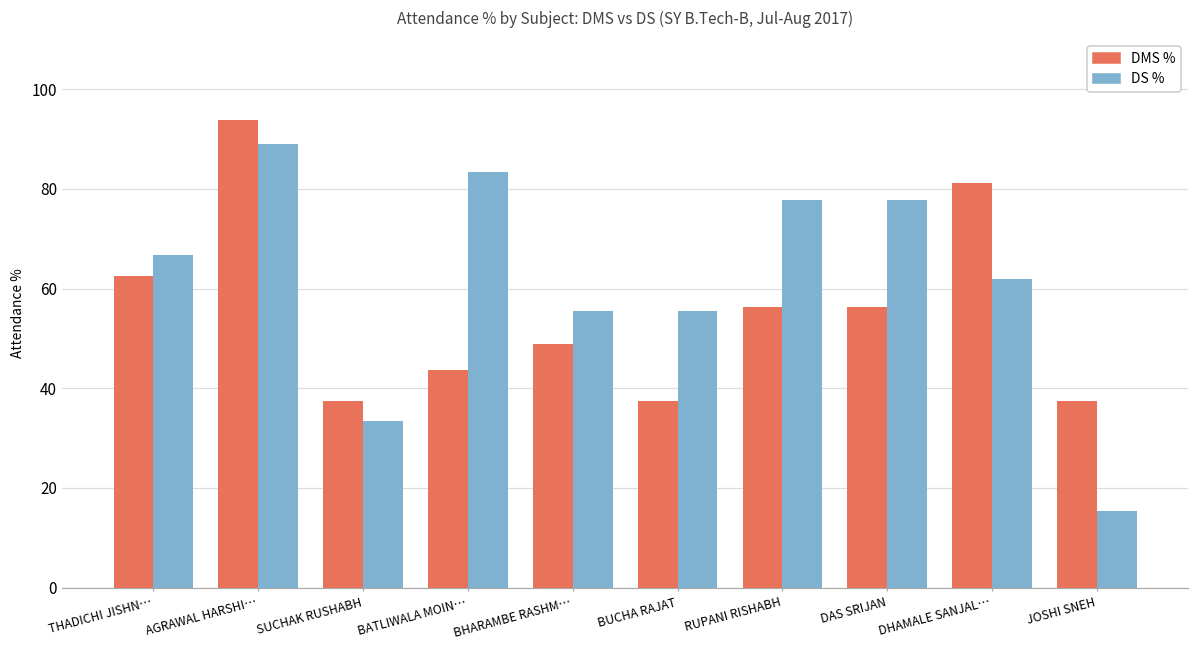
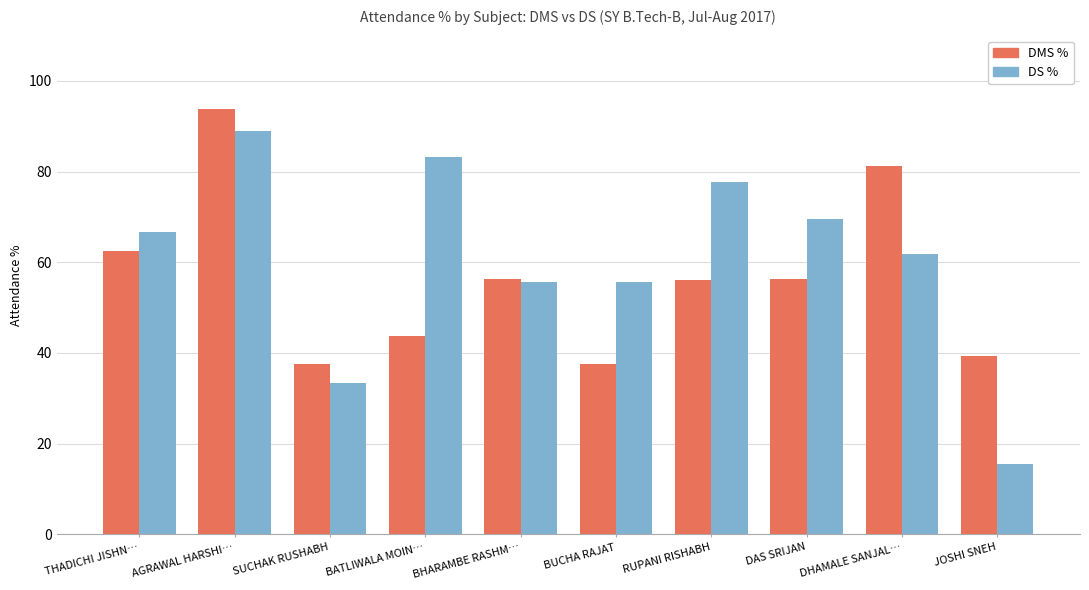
  {
    "DMS %": {
      "THADICHI JISHN…": 63,
      "AGRAWAL HARSHI…": 94,
      "SUCHAK RUSHABH": 38,
      "BATLIWALA MOIN…": 44,
-     "BHARAMBE RASHM…": 49,
+     "BHARAMBE RASHM…": 56,
      "BUCHA RAJAT": 38,
      "RUPANI RISHABH": 56,
      "DAS SRIJAN": 56,
      "DHAMALE SANJAL…": 81,
-     "JOSHI SNEH": 38
+     "JOSHI SNEH": 39
    },
    "DS %": {
      "THADICHI JISHN…": 67,
      "AGRAWAL HARSHI…": 89,
      "SUCHAK RUSHABH": 33,
      "BATLIWALA MOIN…": 83,
      "BHARAMBE RASHM…": 56,
      "BUCHA RAJAT": 56,
      "RUPANI RISHABH": 78,
-     "DAS SRIJAN": 78,
+     "DAS SRIJAN": 70,
      "DHAMALE SANJAL…": 62,
      "JOSHI SNEH": 15
    }
  }
